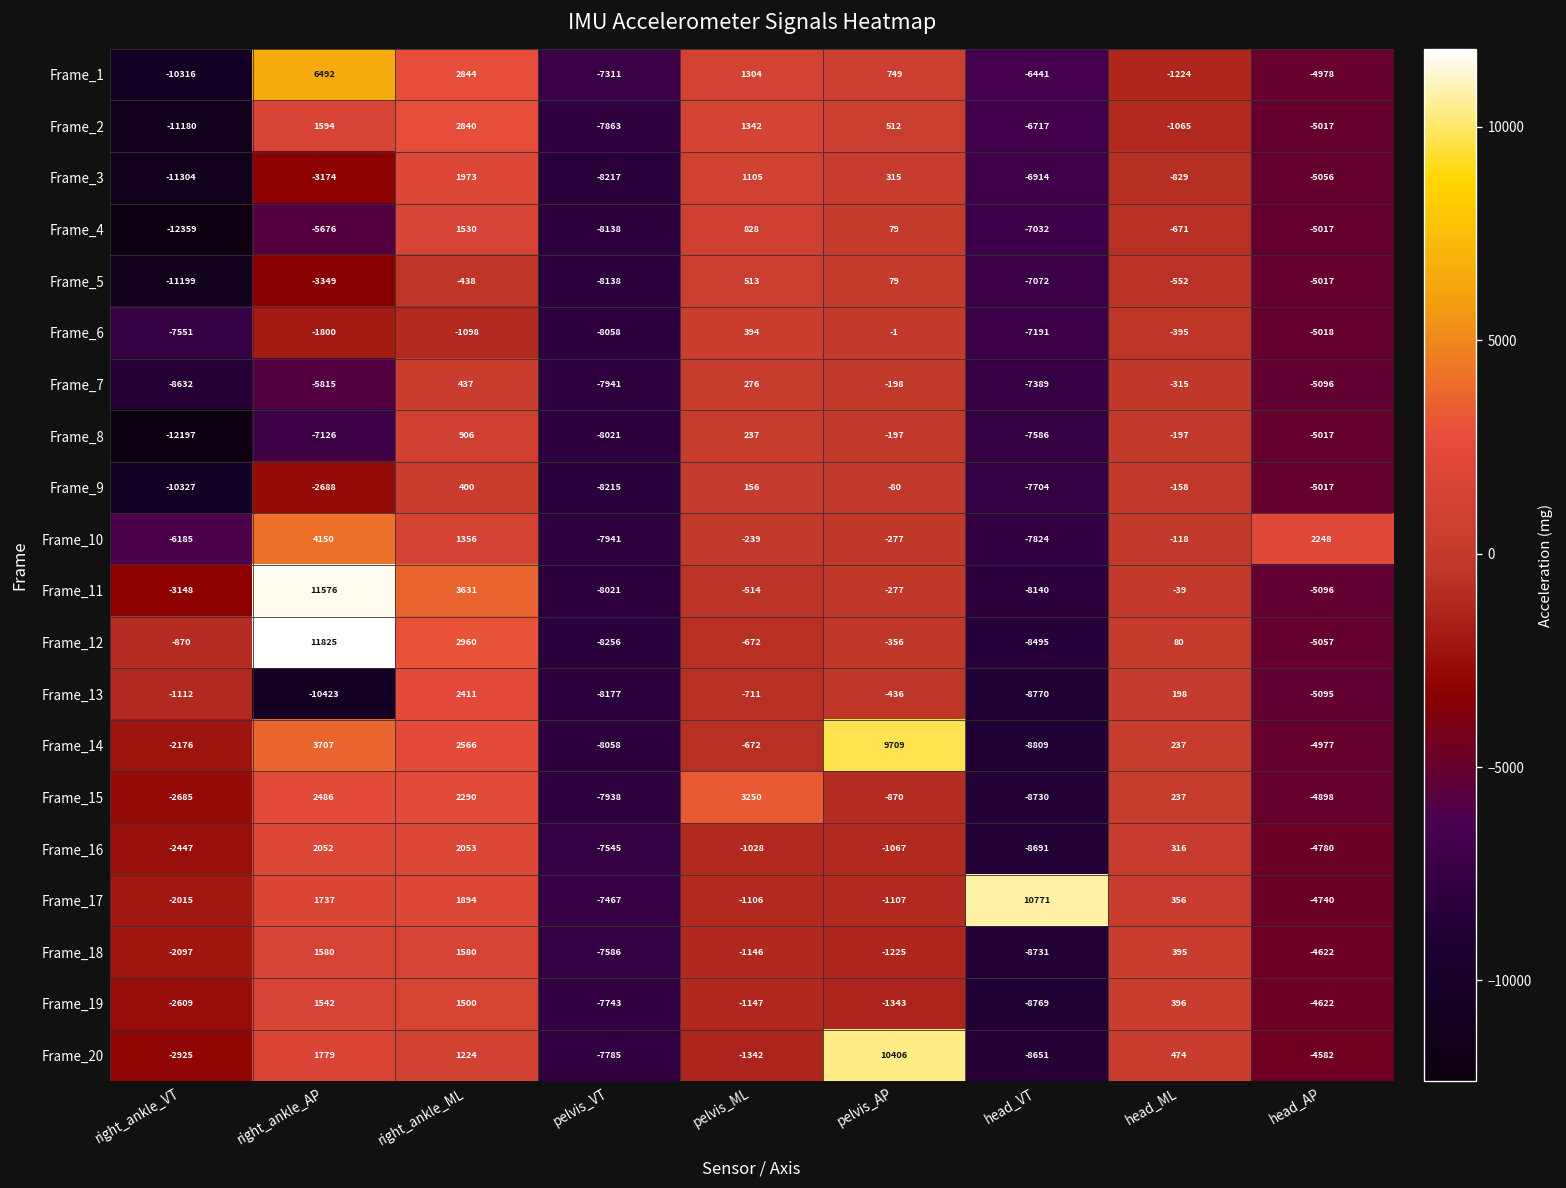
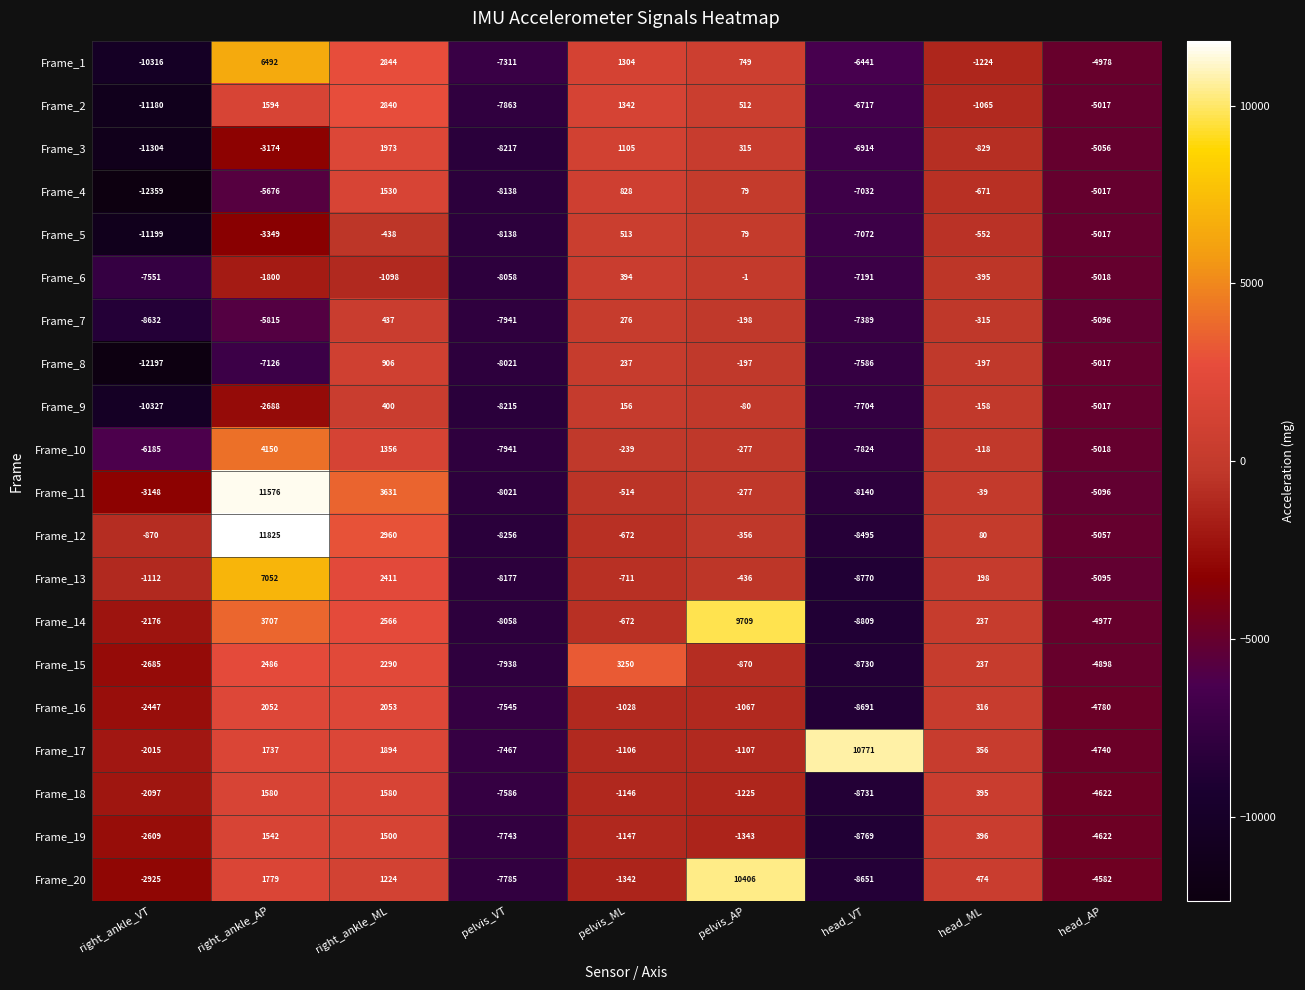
  {
    "Frame_1": {
      "right_ankle_VT": -10316,
      "right_ankle_AP": 6492,
      "right_ankle_ML": 2844,
      "pelvis_VT": -7311,
      "pelvis_ML": 1304,
      "pelvis_AP": 749,
      "head_VT": -6441,
      "head_ML": -1224,
      "head_AP": -4978
    },
    "Frame_2": {
      "right_ankle_VT": -11180,
      "right_ankle_AP": 1594,
      "right_ankle_ML": 2840,
      "pelvis_VT": -7863,
      "pelvis_ML": 1342,
      "pelvis_AP": 512,
      "head_VT": -6717,
      "head_ML": -1065,
      "head_AP": -5017
    },
    "Frame_3": {
      "right_ankle_VT": -11304,
      "right_ankle_AP": -3174,
      "right_ankle_ML": 1973,
      "pelvis_VT": -8217,
      "pelvis_ML": 1105,
      "pelvis_AP": 315,
      "head_VT": -6914,
      "head_ML": -829,
      "head_AP": -5056
    },
    "Frame_4": {
      "right_ankle_VT": -12359,
      "right_ankle_AP": -5676,
      "right_ankle_ML": 1530,
      "pelvis_VT": -8138,
      "pelvis_ML": 828,
      "pelvis_AP": 79,
      "head_VT": -7032,
      "head_ML": -671,
      "head_AP": -5017
    },
    "Frame_5": {
      "right_ankle_VT": -11199,
      "right_ankle_AP": -3349,
      "right_ankle_ML": -438,
      "pelvis_VT": -8138,
      "pelvis_ML": 513,
      "pelvis_AP": 79,
      "head_VT": -7072,
      "head_ML": -552,
      "head_AP": -5017
    },
    "Frame_6": {
      "right_ankle_VT": -7551,
      "right_ankle_AP": -1800,
      "right_ankle_ML": -1098,
      "pelvis_VT": -8058,
      "pelvis_ML": 394,
      "pelvis_AP": -1,
      "head_VT": -7191,
      "head_ML": -395,
      "head_AP": -5018
    },
    "Frame_7": {
      "right_ankle_VT": -8632,
      "right_ankle_AP": -5815,
      "right_ankle_ML": 437,
      "pelvis_VT": -7941,
      "pelvis_ML": 276,
      "pelvis_AP": -198,
      "head_VT": -7389,
      "head_ML": -315,
      "head_AP": -5096
    },
    "Frame_8": {
      "right_ankle_VT": -12197,
      "right_ankle_AP": -7126,
      "right_ankle_ML": 906,
      "pelvis_VT": -8021,
      "pelvis_ML": 237,
      "pelvis_AP": -197,
      "head_VT": -7586,
      "head_ML": -197,
      "head_AP": -5017
    },
    "Frame_9": {
      "right_ankle_VT": -10327,
      "right_ankle_AP": -2688,
      "right_ankle_ML": 400,
      "pelvis_VT": -8215,
      "pelvis_ML": 156,
      "pelvis_AP": -80,
      "head_VT": -7704,
      "head_ML": -158,
      "head_AP": -5017
    },
    "Frame_10": {
      "right_ankle_VT": -6185,
      "right_ankle_AP": 4150,
      "right_ankle_ML": 1356,
      "pelvis_VT": -7941,
      "pelvis_ML": -239,
      "pelvis_AP": -277,
      "head_VT": -7824,
      "head_ML": -118,
-     "head_AP": 2248
+     "head_AP": -5018
    },
    "Frame_11": {
      "right_ankle_VT": -3148,
      "right_ankle_AP": 11576,
      "right_ankle_ML": 3631,
      "pelvis_VT": -8021,
      "pelvis_ML": -514,
      "pelvis_AP": -277,
      "head_VT": -8140,
      "head_ML": -39,
      "head_AP": -5096
    },
    "Frame_12": {
      "right_ankle_VT": -870,
      "right_ankle_AP": 11825,
      "right_ankle_ML": 2960,
      "pelvis_VT": -8256,
      "pelvis_ML": -672,
      "pelvis_AP": -356,
      "head_VT": -8495,
      "head_ML": 80,
      "head_AP": -5057
    },
    "Frame_13": {
      "right_ankle_VT": -1112,
-     "right_ankle_AP": -10423,
+     "right_ankle_AP": 7052,
      "right_ankle_ML": 2411,
      "pelvis_VT": -8177,
      "pelvis_ML": -711,
      "pelvis_AP": -436,
      "head_VT": -8770,
      "head_ML": 198,
      "head_AP": -5095
    },
    "Frame_14": {
      "right_ankle_VT": -2176,
      "right_ankle_AP": 3707,
      "right_ankle_ML": 2566,
      "pelvis_VT": -8058,
      "pelvis_ML": -672,
      "pelvis_AP": 9709,
      "head_VT": -8809,
      "head_ML": 237,
      "head_AP": -4977
    },
    "Frame_15": {
      "right_ankle_VT": -2685,
      "right_ankle_AP": 2486,
      "right_ankle_ML": 2290,
      "pelvis_VT": -7938,
      "pelvis_ML": 3250,
      "pelvis_AP": -870,
      "head_VT": -8730,
      "head_ML": 237,
      "head_AP": -4898
    },
    "Frame_16": {
      "right_ankle_VT": -2447,
      "right_ankle_AP": 2052,
      "right_ankle_ML": 2053,
      "pelvis_VT": -7545,
      "pelvis_ML": -1028,
      "pelvis_AP": -1067,
      "head_VT": -8691,
      "head_ML": 316,
      "head_AP": -4780
    },
    "Frame_17": {
      "right_ankle_VT": -2015,
      "right_ankle_AP": 1737,
      "right_ankle_ML": 1894,
      "pelvis_VT": -7467,
      "pelvis_ML": -1106,
      "pelvis_AP": -1107,
      "head_VT": 10771,
      "head_ML": 356,
      "head_AP": -4740
    },
    "Frame_18": {
      "right_ankle_VT": -2097,
      "right_ankle_AP": 1580,
      "right_ankle_ML": 1580,
      "pelvis_VT": -7586,
      "pelvis_ML": -1146,
      "pelvis_AP": -1225,
      "head_VT": -8731,
      "head_ML": 395,
      "head_AP": -4622
    },
    "Frame_19": {
      "right_ankle_VT": -2609,
      "right_ankle_AP": 1542,
      "right_ankle_ML": 1500,
      "pelvis_VT": -7743,
      "pelvis_ML": -1147,
      "pelvis_AP": -1343,
      "head_VT": -8769,
      "head_ML": 396,
      "head_AP": -4622
    },
    "Frame_20": {
      "right_ankle_VT": -2925,
      "right_ankle_AP": 1779,
      "right_ankle_ML": 1224,
      "pelvis_VT": -7785,
      "pelvis_ML": -1342,
      "pelvis_AP": 10406,
      "head_VT": -8651,
      "head_ML": 474,
      "head_AP": -4582
    }
  }
